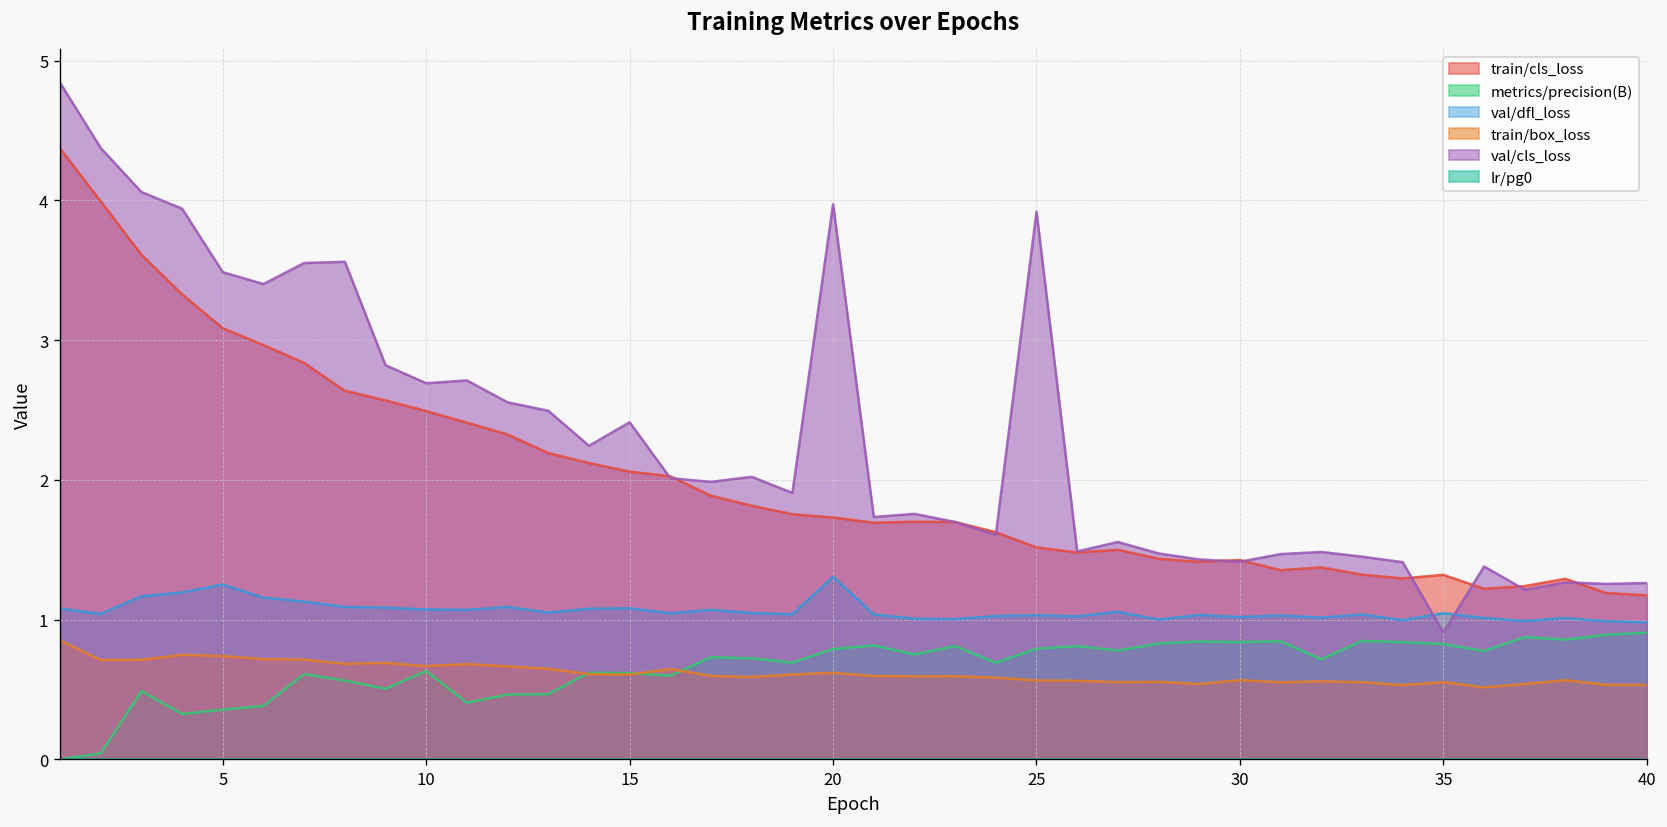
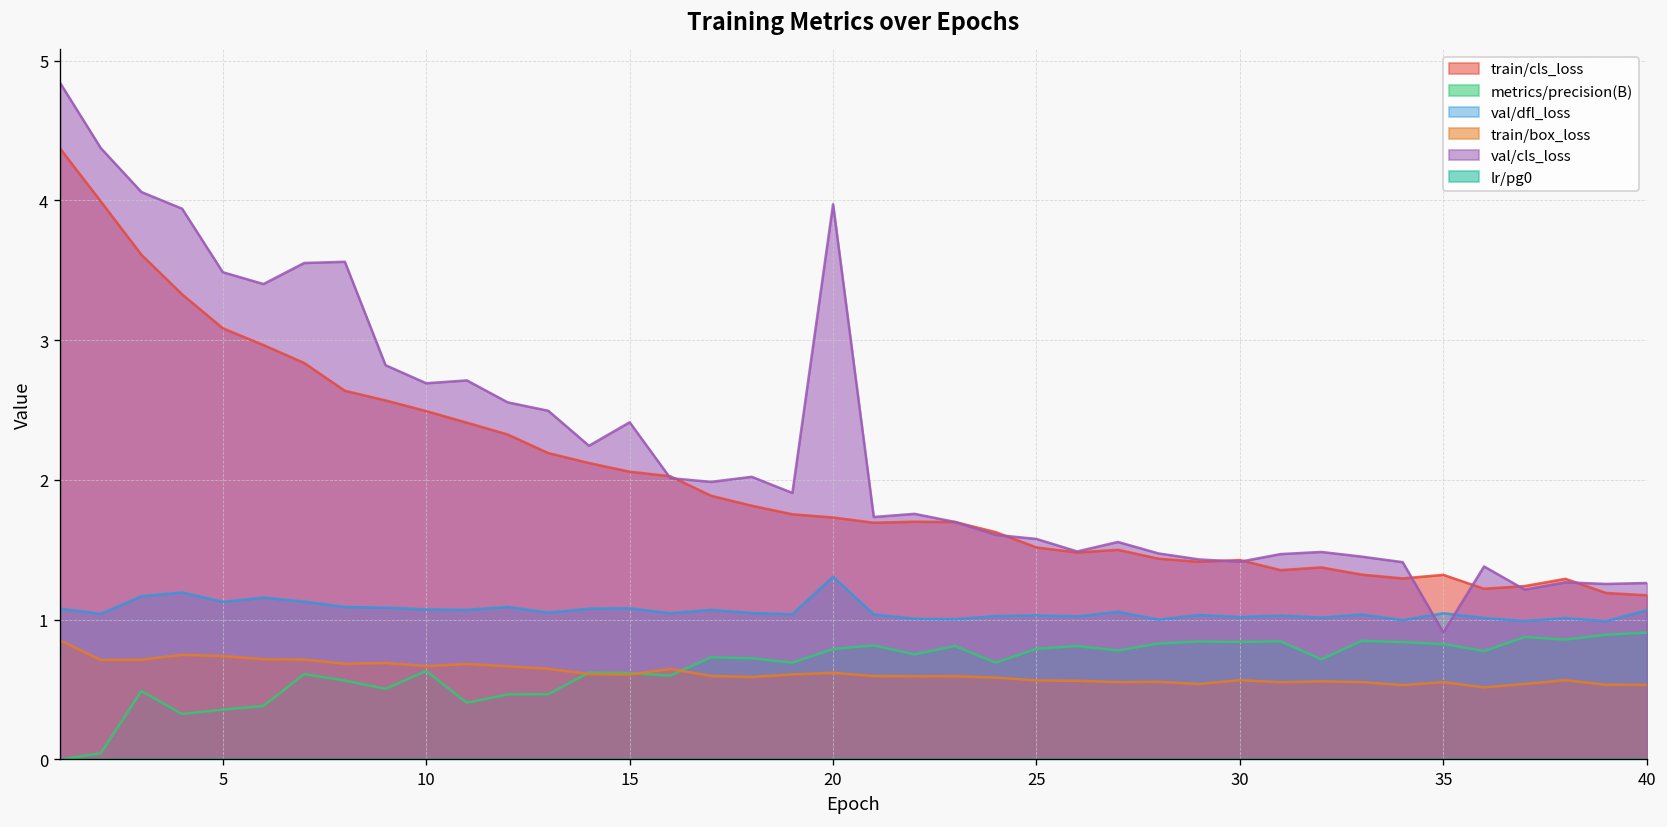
  {
    "val/dfl_loss": {
-     "5": 1.25,
+     "5": 1.13,
      "10": 1.07,
      "15": 1.08,
      "20": 1.31,
      "25": 1.03,
      "30": 1.02,
      "35": 1.05,
-     "40": 0.98
+     "40": 1.07
    },
    "val/cls_loss": {
      "5": 3.49,
      "10": 2.69,
      "15": 2.41,
      "20": 3.97,
-     "25": 3.92,
+     "25": 1.58,
      "35": 0.91,
      "40": 1.26
    }
  }
